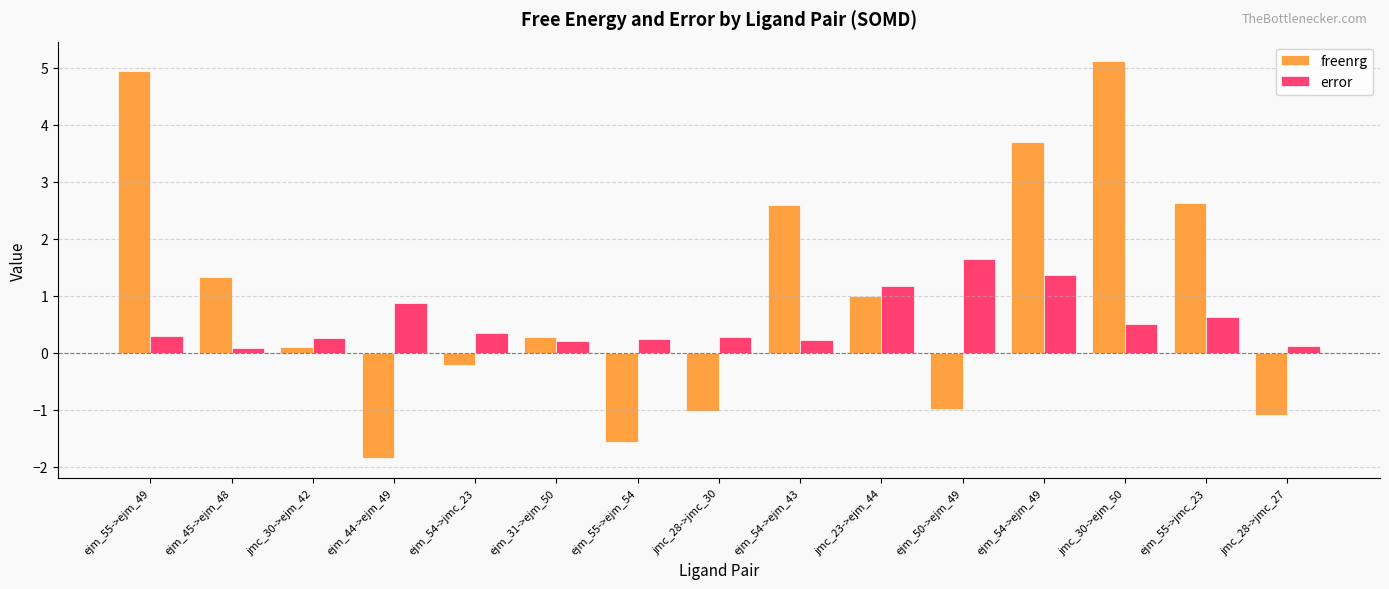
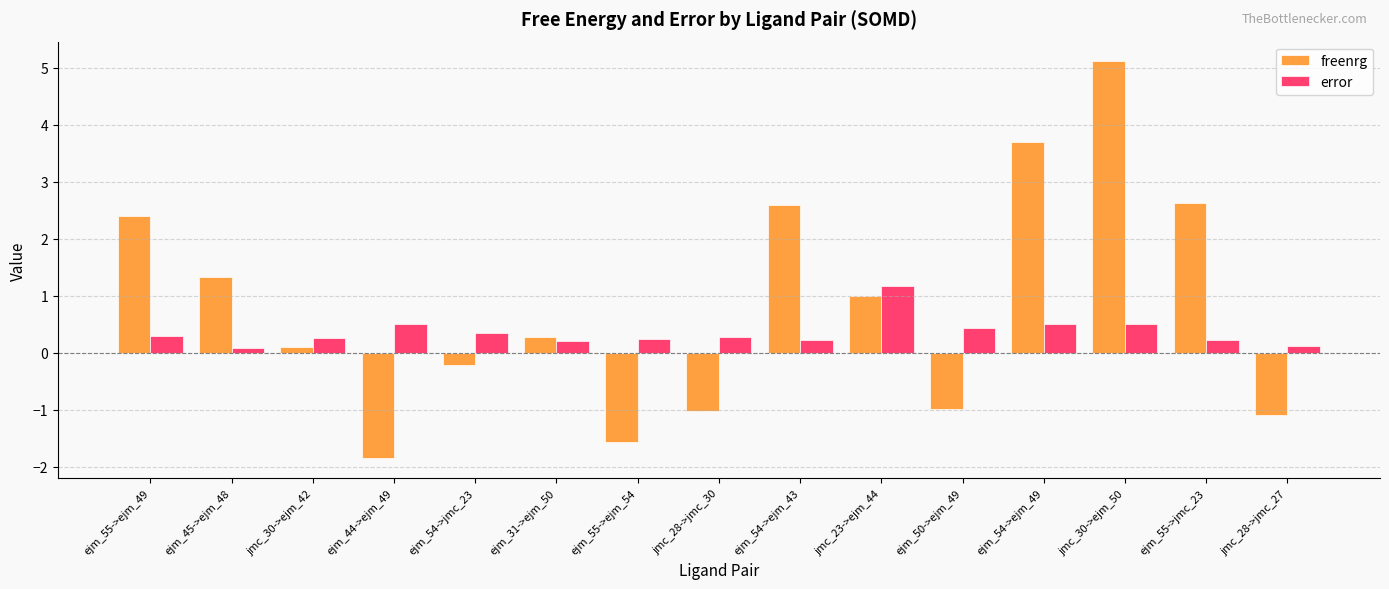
  {
    "freenrg": {
-     "ejm_55->ejm_49": 4.9,
+     "ejm_55->ejm_49": 2.4,
      "ejm_45->ejm_48": 1.3,
      "jmc_30->ejm_42": 0.1,
      "ejm_44->ejm_49": -1.9,
      "ejm_54->jmc_23": -0.2,
      "ejm_31->ejm_50": 0.3,
      "ejm_55->ejm_54": -1.6,
      "jmc_28->jmc_30": -1.0,
      "ejm_54->ejm_43": 2.6,
      "jmc_23->ejm_44": 1.0,
      "ejm_50->ejm_49": -1.0,
      "ejm_54->ejm_49": 3.7,
      "jmc_30->ejm_50": 5.1,
      "ejm_55->jmc_23": 2.6,
      "jmc_28->jmc_27": -1.1
    },
    "error": {
      "ejm_55->ejm_49": 0.3,
      "ejm_45->ejm_48": 0.1,
      "jmc_30->ejm_42": 0.3,
-     "ejm_44->ejm_49": 0.9,
+     "ejm_44->ejm_49": 0.5,
      "ejm_54->jmc_23": 0.3,
      "ejm_31->ejm_50": 0.2,
      "ejm_55->ejm_54": 0.2,
      "jmc_28->jmc_30": 0.3,
      "ejm_54->ejm_43": 0.2,
      "jmc_23->ejm_44": 1.2,
-     "ejm_50->ejm_49": 1.6,
-     "ejm_54->ejm_49": 1.4,
+     "ejm_50->ejm_49": 0.4,
+     "ejm_54->ejm_49": 0.5,
      "jmc_30->ejm_50": 0.5,
-     "ejm_55->jmc_23": 0.6,
+     "ejm_55->jmc_23": 0.2,
      "jmc_28->jmc_27": 0.1
    }
  }
